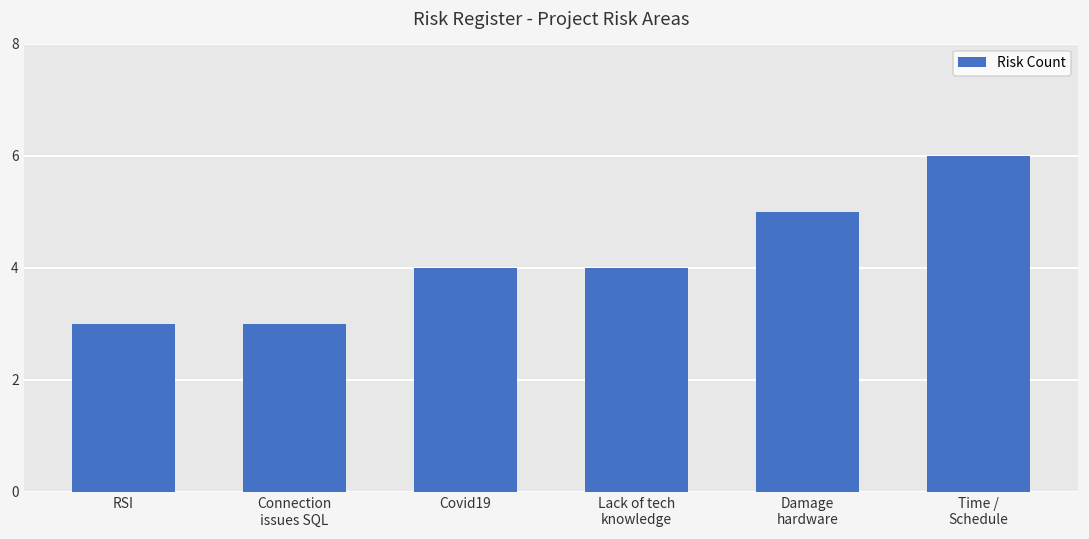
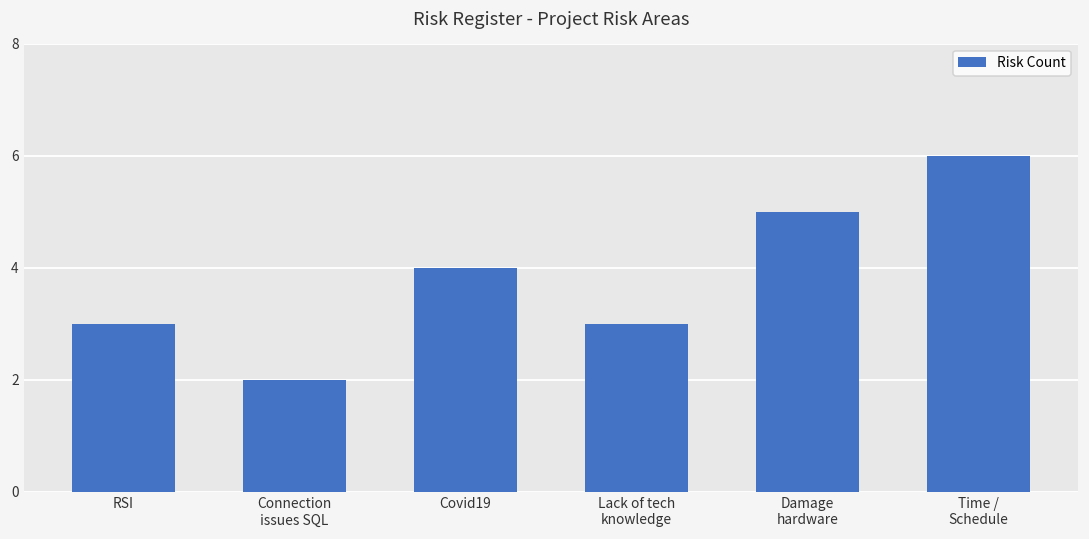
  {
    "RSI": 3,
-   "Connection issues SQL": 3,
+   "Connection issues SQL": 2,
    "Covid19": 4,
-   "Lack of tech knowledge": 4,
+   "Lack of tech knowledge": 3,
    "Damage hardware": 5,
    "Time / Schedule": 6
  }
